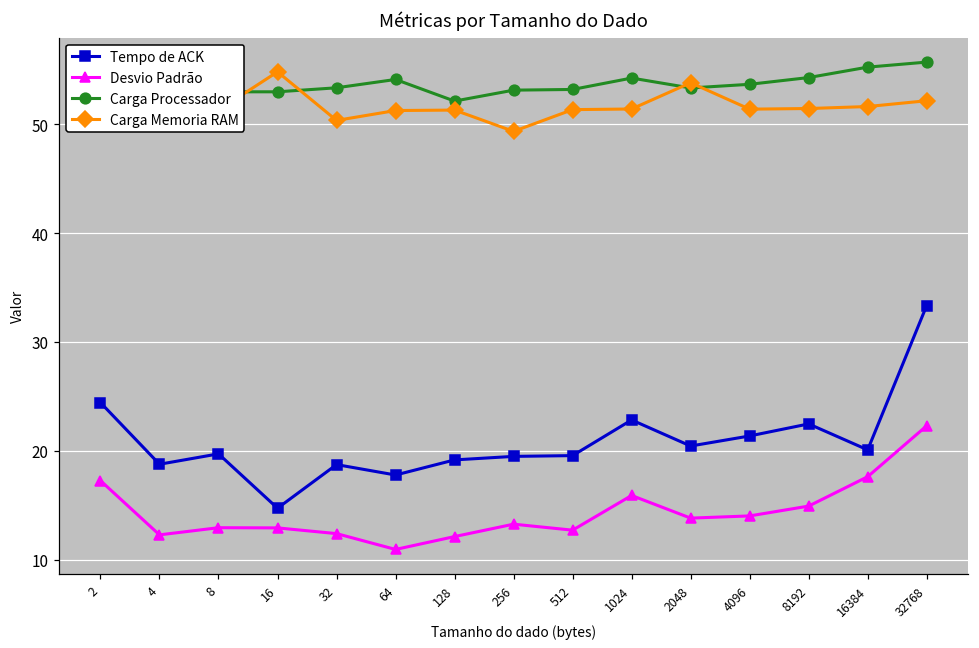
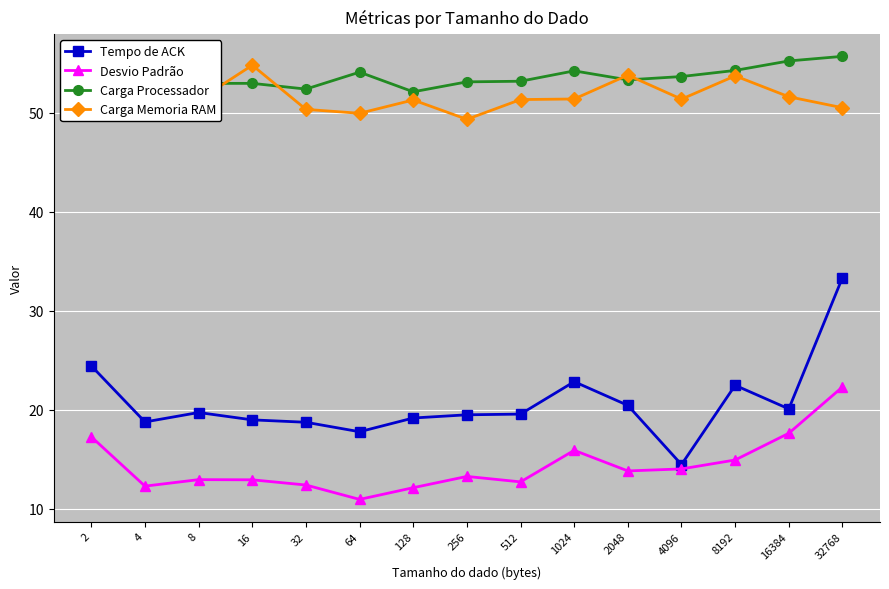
  {
    "Tempo de ACK": {
      "2": 24,
      "4": 19,
      "8": 20,
-     "16": 15,
+     "16": 19,
      "32": 19,
      "64": 18,
      "128": 19,
      "256": 19,
      "512": 20,
      "1024": 23,
      "2048": 20,
-     "4096": 21,
+     "4096": 14,
      "8192": 22,
      "16384": 20,
      "32768": 33
    },
    "Desvio Padrão": {
      "2": 17,
      "4": 12,
      "8": 13,
      "16": 13,
      "32": 12,
      "64": 11,
      "128": 12,
      "256": 13,
      "512": 13,
      "1024": 16,
      "2048": 14,
      "4096": 14,
      "8192": 15,
      "16384": 18,
      "32768": 22
    },
    "Carga Processador": {
      "16": 53,
-     "32": 53,
+     "32": 52,
      "64": 54,
      "128": 52,
      "256": 53,
      "512": 53,
      "1024": 54,
      "2048": 53,
      "4096": 54,
      "8192": 54,
      "16384": 55,
      "32768": 56
    },
    "Carga Memoria RAM": {
      "16": 55,
      "32": 50,
-     "64": 51,
+     "64": 50,
      "128": 51,
      "256": 49,
      "512": 51,
      "1024": 51,
      "2048": 54,
      "4096": 51,
-     "8192": 51,
+     "8192": 54,
      "16384": 52,
-     "32768": 52
+     "32768": 51
    }
  }
